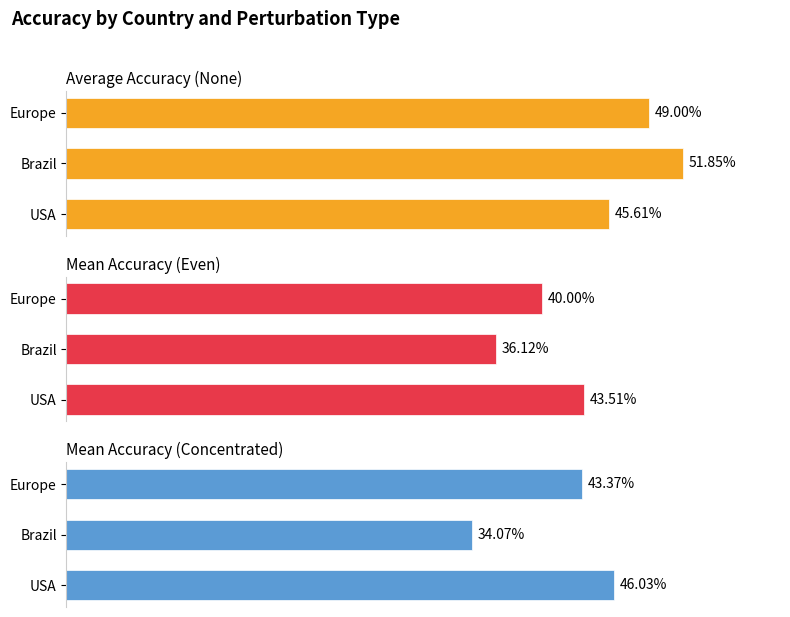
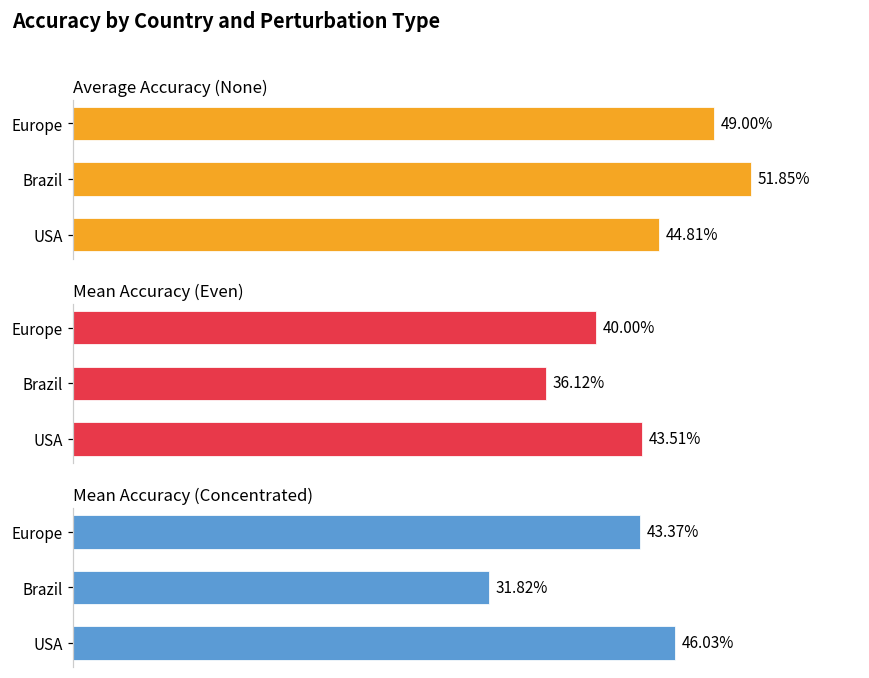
  {
    "Average Accuracy (None)": {
      "Europe": "49.00%",
      "Brazil": "51.85%",
-     "USA": "45.61%"
+     "USA": "44.81%"
    },
    "Mean Accuracy (Even)": {
      "Europe": "40.00%",
      "Brazil": "36.12%",
      "USA": "43.51%"
    },
    "Mean Accuracy (Concentrated)": {
      "Europe": "43.37%",
-     "Brazil": "34.07%",
+     "Brazil": "31.82%",
      "USA": "46.03%"
    }
  }
